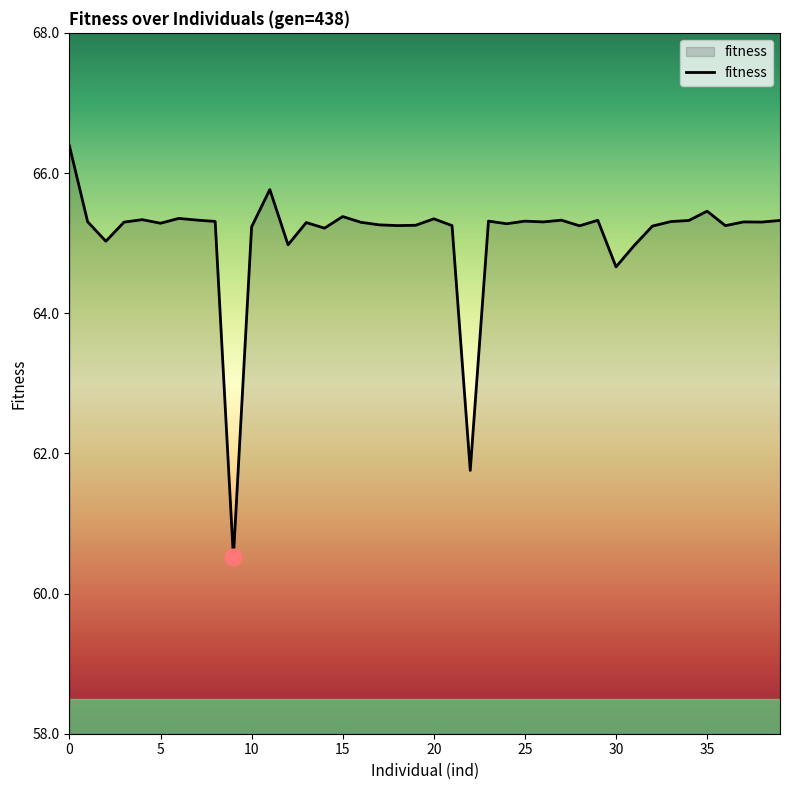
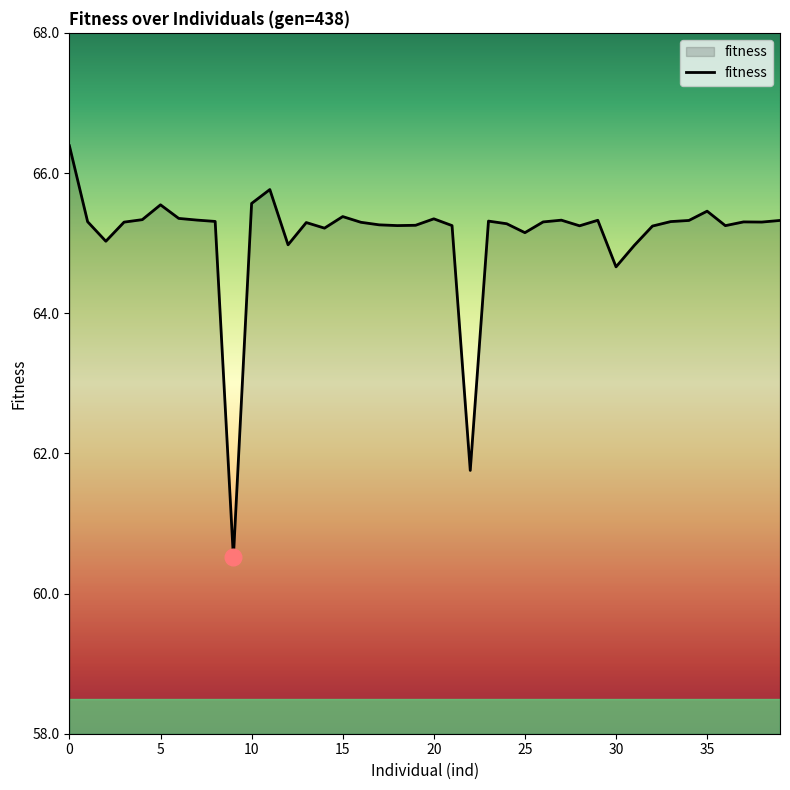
  {
    "fitness": {
      "0": 66.4,
-     "5": 65.3,
-     "10": 65.2,
+     "5": 65.5,
+     "10": 65.6,
      "15": 65.4,
      "20": 65.3,
-     "25": 65.3,
+     "25": 65.1,
      "30": 64.7,
      "35": 65.5
    }
  }
